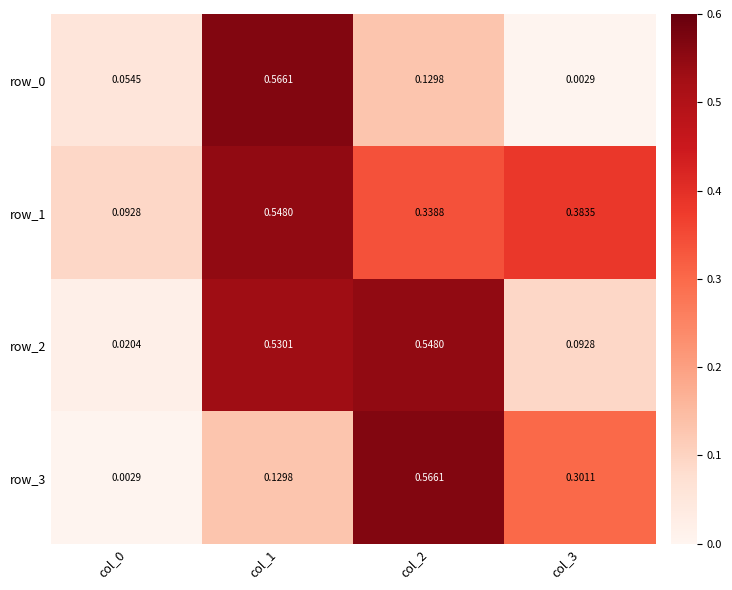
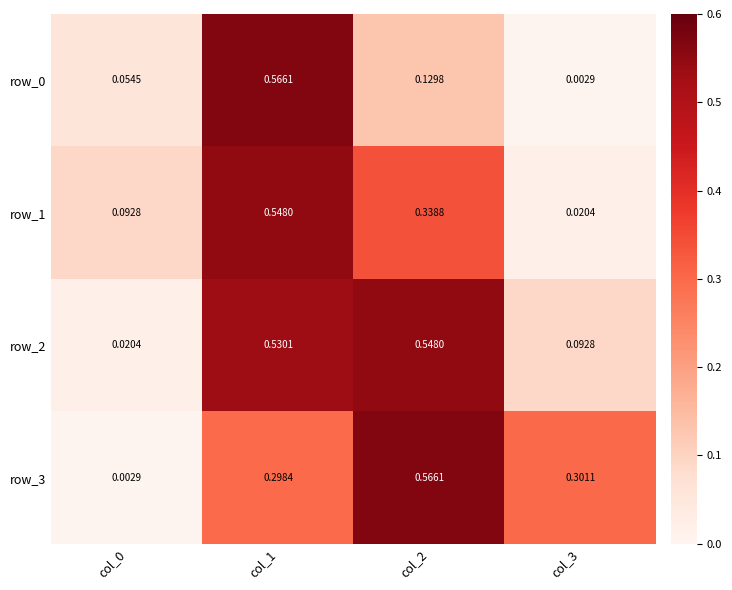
  {
    "row_0": {
      "col_0": 0.0545,
      "col_1": 0.5661,
      "col_2": 0.1298,
      "col_3": 0.0029
    },
    "row_1": {
      "col_0": 0.0928,
      "col_1": 0.5480,
      "col_2": 0.3388,
-     "col_3": 0.3835
+     "col_3": 0.0204
    },
    "row_2": {
      "col_0": 0.0204,
      "col_1": 0.5301,
      "col_2": 0.5480,
      "col_3": 0.0928
    },
    "row_3": {
      "col_0": 0.0029,
-     "col_1": 0.1298,
+     "col_1": 0.2984,
      "col_2": 0.5661,
      "col_3": 0.3011
    }
  }
